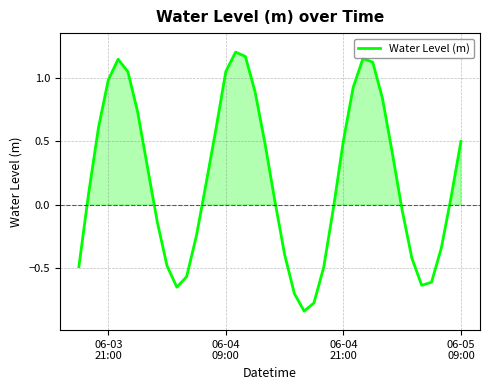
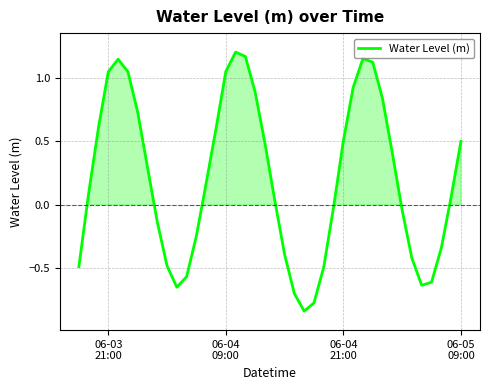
  {
-   "06-03 21:00": 0.98,
+   "06-03 21:00": 1.05,
    "06-04 09:00": 1.05,
    "06-04 21:00": 0.50,
    "06-05 09:00": 0.50
  }
